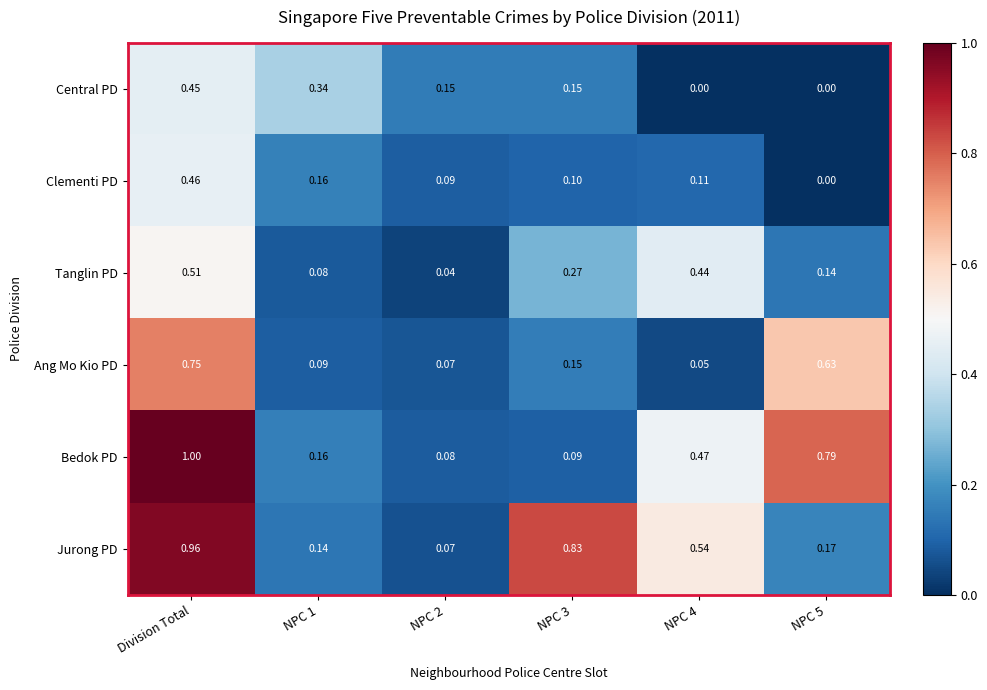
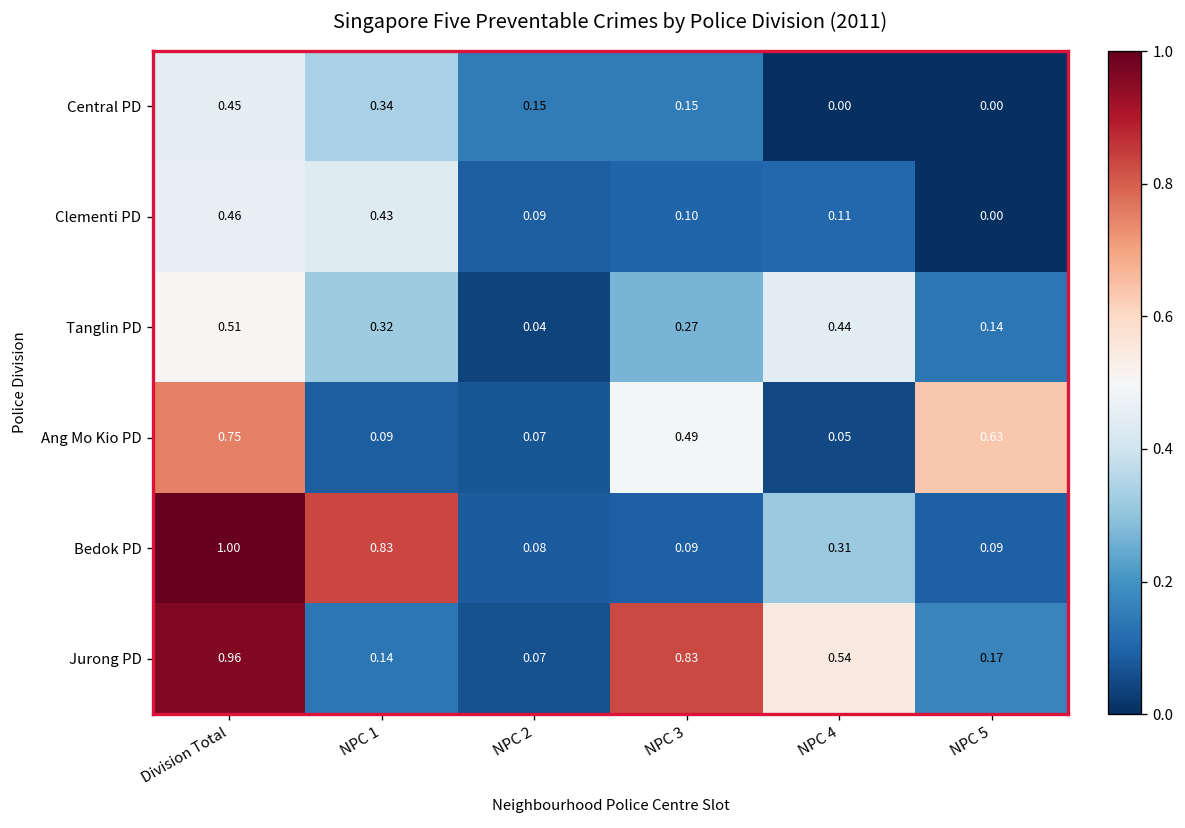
  {
    "Central PD": {
      "Division Total": 0.45,
      "NPC 1": 0.34,
      "NPC 2": 0.15,
      "NPC 3": 0.15,
      "NPC 4": 0.00,
      "NPC 5": 0.00
    },
    "Clementi PD": {
      "Division Total": 0.46,
-     "NPC 1": 0.16,
+     "NPC 1": 0.43,
      "NPC 2": 0.09,
      "NPC 3": 0.10,
      "NPC 4": 0.11,
      "NPC 5": 0.00
    },
    "Tanglin PD": {
      "Division Total": 0.51,
-     "NPC 1": 0.08,
+     "NPC 1": 0.32,
      "NPC 2": 0.04,
      "NPC 3": 0.27,
      "NPC 4": 0.44,
      "NPC 5": 0.14
    },
    "Ang Mo Kio PD": {
      "Division Total": 0.75,
      "NPC 1": 0.09,
      "NPC 2": 0.07,
-     "NPC 3": 0.15,
+     "NPC 3": 0.49,
      "NPC 4": 0.05,
      "NPC 5": 0.63
    },
    "Bedok PD": {
      "Division Total": 1.00,
-     "NPC 1": 0.16,
+     "NPC 1": 0.83,
      "NPC 2": 0.08,
      "NPC 3": 0.09,
-     "NPC 4": 0.47,
-     "NPC 5": 0.79
+     "NPC 4": 0.31,
+     "NPC 5": 0.09
    },
    "Jurong PD": {
      "Division Total": 0.96,
      "NPC 1": 0.14,
      "NPC 2": 0.07,
      "NPC 3": 0.83,
      "NPC 4": 0.54,
      "NPC 5": 0.17
    }
  }
